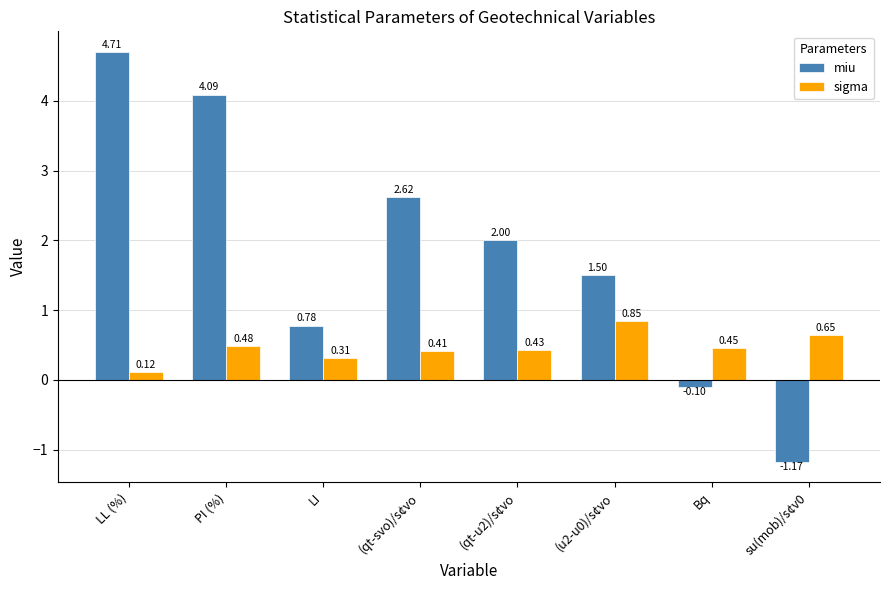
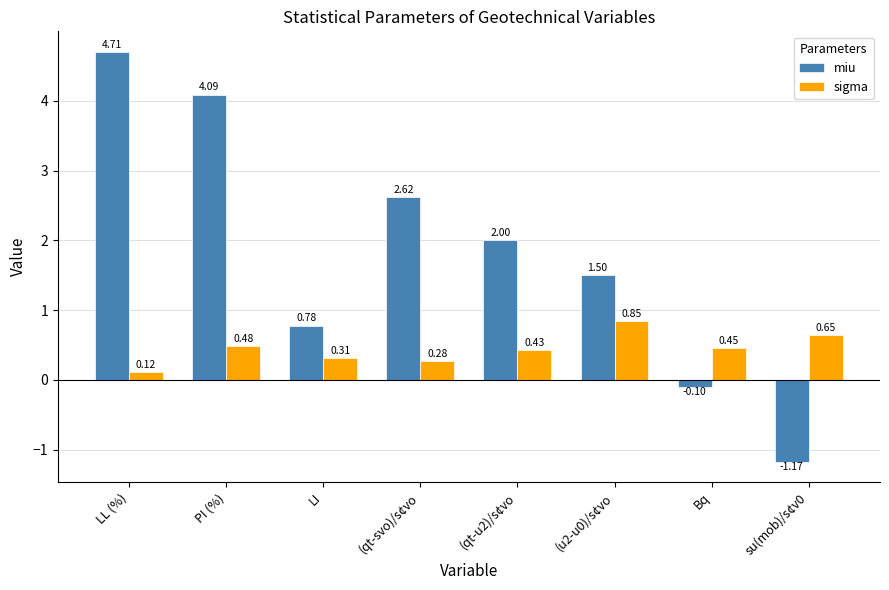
  {
    "miu": {
      "LL (%)": 4.71,
      "PI (%)": 4.09,
      "LI": 0.78,
      "(qt-svo)/s¢vo": 2.62,
      "(qt-u2)/s¢vo": 2.00,
      "(u2-u0)/s¢vo": 1.50,
      "Bq": -0.10,
      "su(mob)/s¢v0": -1.17
    },
    "sigma": {
      "LL (%)": 0.12,
      "PI (%)": 0.48,
      "LI": 0.31,
-     "(qt-svo)/s¢vo": 0.41,
+     "(qt-svo)/s¢vo": 0.28,
      "(qt-u2)/s¢vo": 0.43,
      "(u2-u0)/s¢vo": 0.85,
      "Bq": 0.45,
      "su(mob)/s¢v0": 0.65
    }
  }
